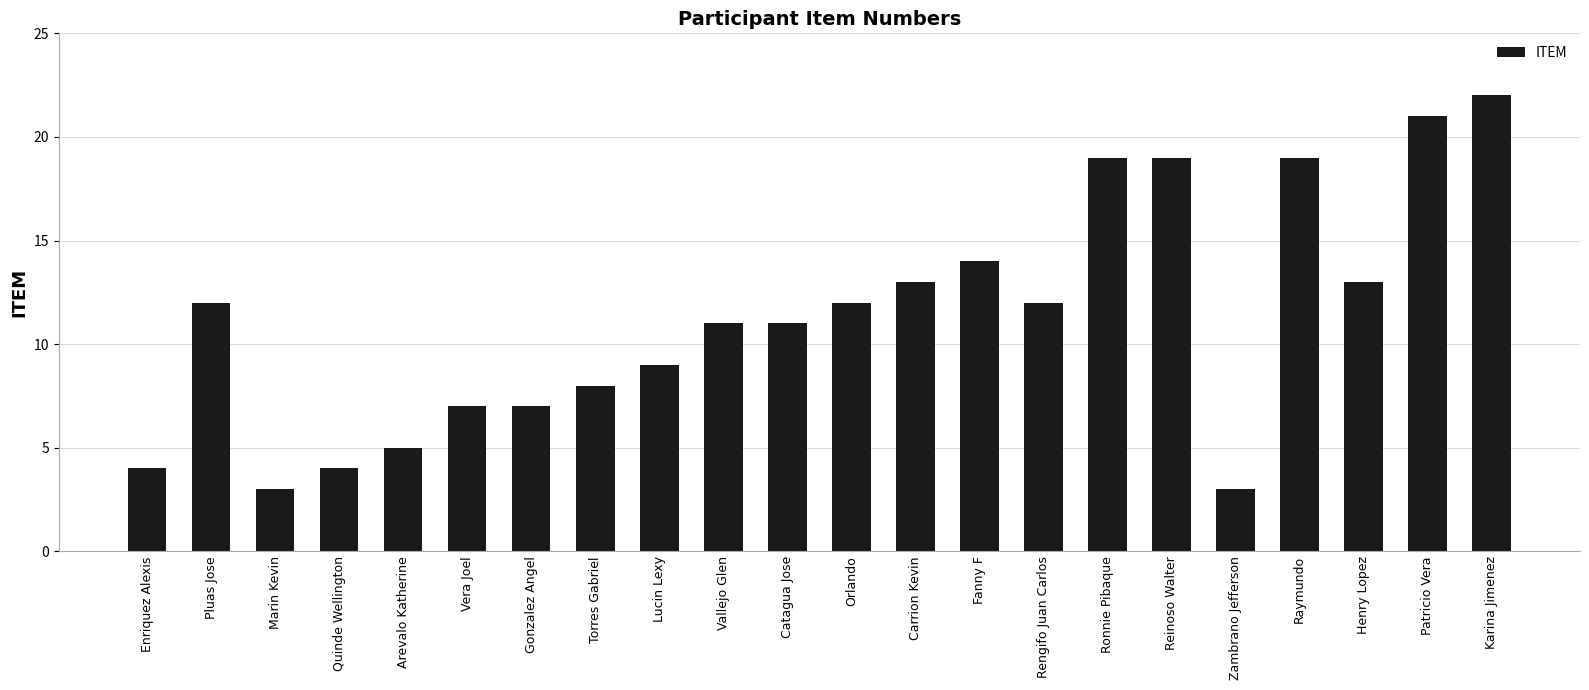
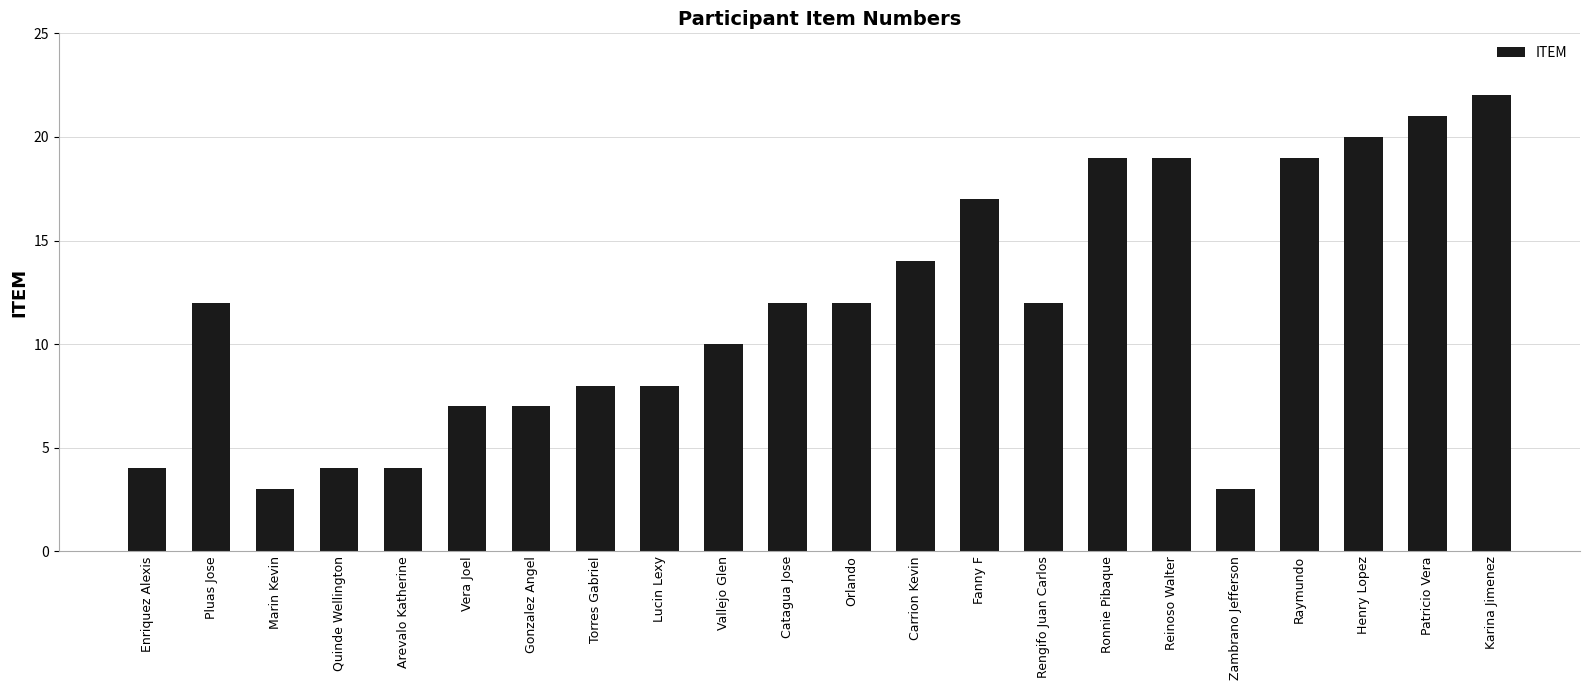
  {
    "Enriquez Alexis": 4,
    "Pluas Jose": 12,
    "Marin Kevin": 3,
    "Quinde Wellington": 4,
-   "Arevalo Katherine": 5,
+   "Arevalo Katherine": 4,
    "Vera Joel": 7,
    "Gonzalez Angel": 7,
    "Torres Gabriel": 8,
-   "Lucin Lexy": 9,
-   "Vallejo Glen": 11,
-   "Catagua Jose": 11,
+   "Lucin Lexy": 8,
+   "Vallejo Glen": 10,
+   "Catagua Jose": 12,
    "Orlando": 12,
-   "Carrion Kevin": 13,
-   "Fanny F": 14,
+   "Carrion Kevin": 14,
+   "Fanny F": 17,
    "Rengifo Juan Carlos": 12,
    "Ronnie Pibaque": 19,
    "Reinoso Walter": 19,
    "Zambrano Jefferson": 3,
    "Raymundo": 19,
-   "Henry Lopez": 13,
+   "Henry Lopez": 20,
    "Patricio Vera": 21,
    "Karina Jimenez": 22
  }
